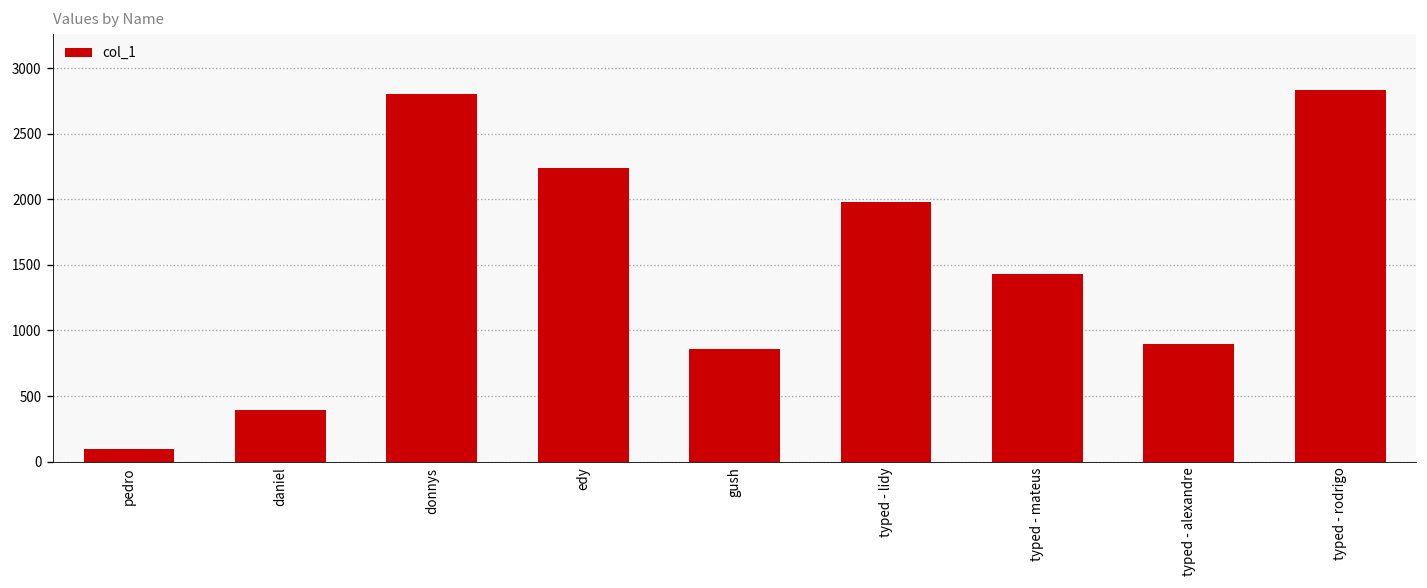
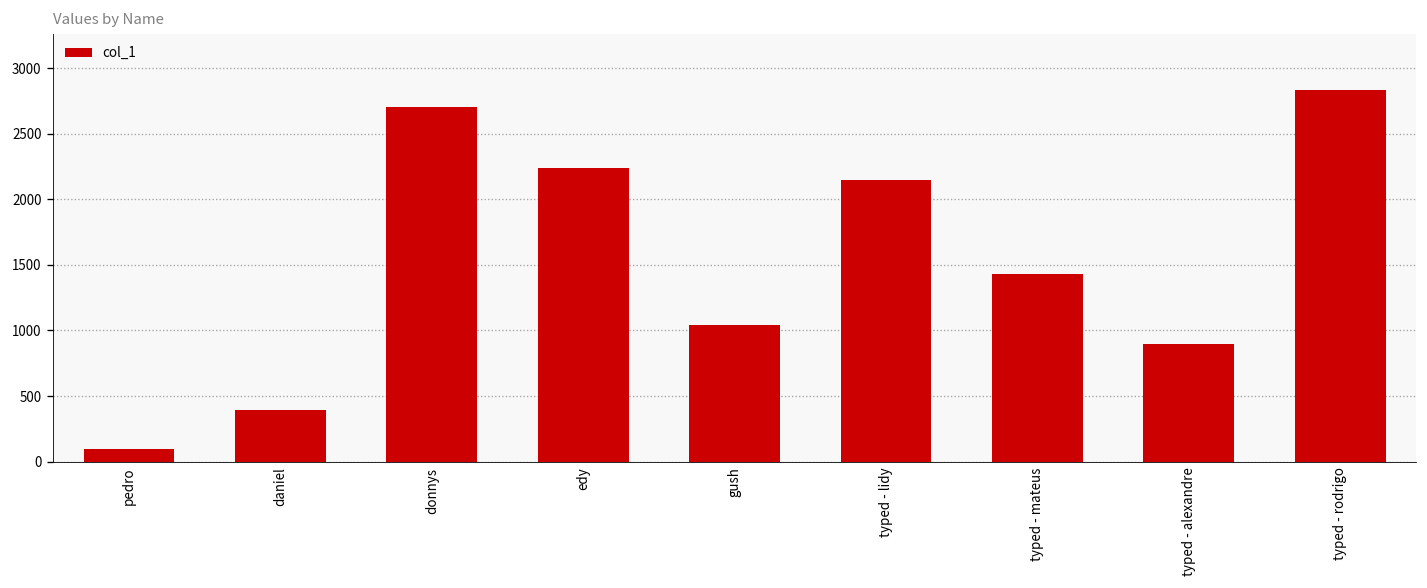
  {
    "pedro": 100,
    "daniel": 390,
-   "donnys": 2800,
+   "donnys": 2700,
    "edy": 2240,
-   "gush": 860,
-   "typed - lidy": 1980,
+   "gush": 1040,
+   "typed - lidy": 2150,
    "typed - mateus": 1430,
    "typed - alexandre": 900,
    "typed - rodrigo": 2830
  }
